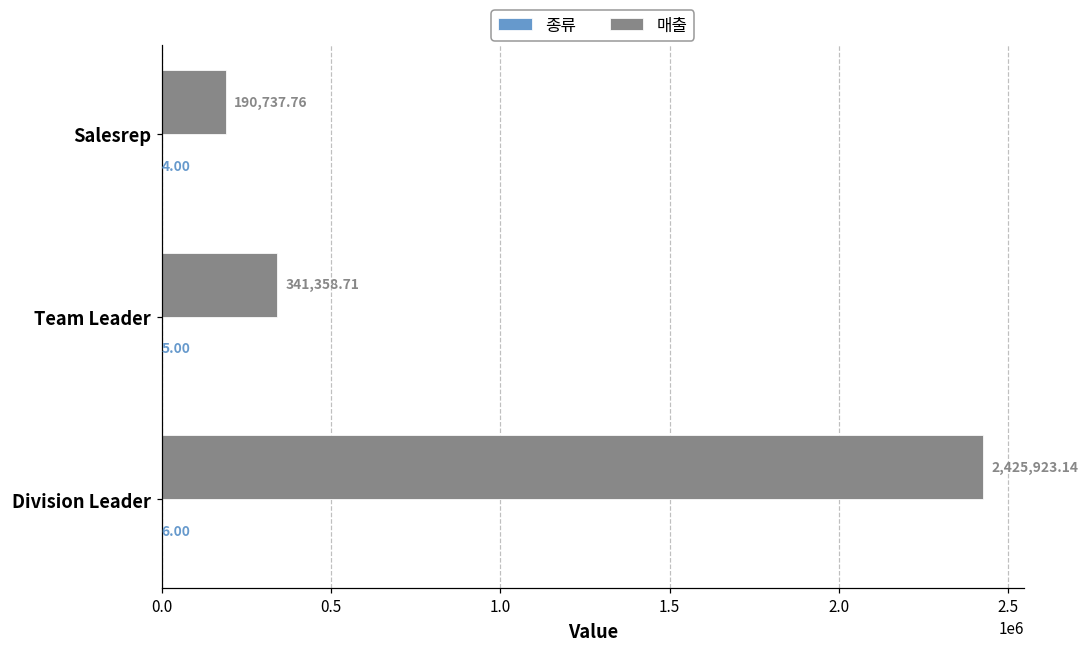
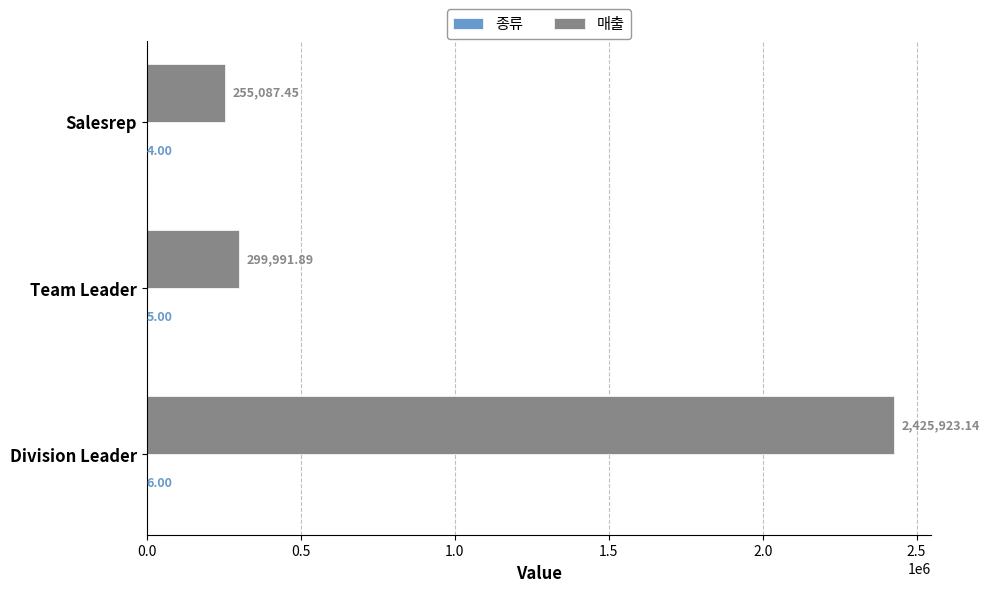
  {
    "종류": {
      "Salesrep": "4.00",
      "Team Leader": "5.00",
      "Division Leader": "6.00"
    },
    "매출": {
-     "Salesrep": "190,737.76",
-     "Team Leader": "341,358.71",
+     "Salesrep": "255,087.45",
+     "Team Leader": "299,991.89",
      "Division Leader": "2,425,923.14"
    }
  }
